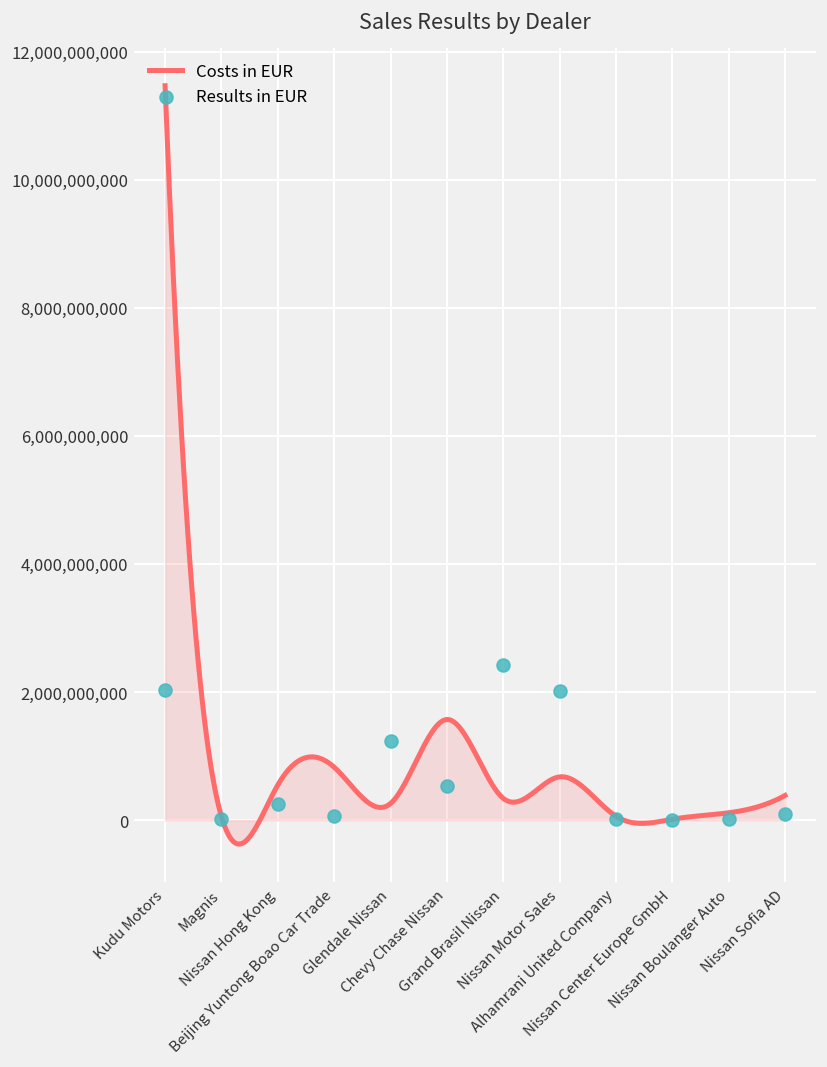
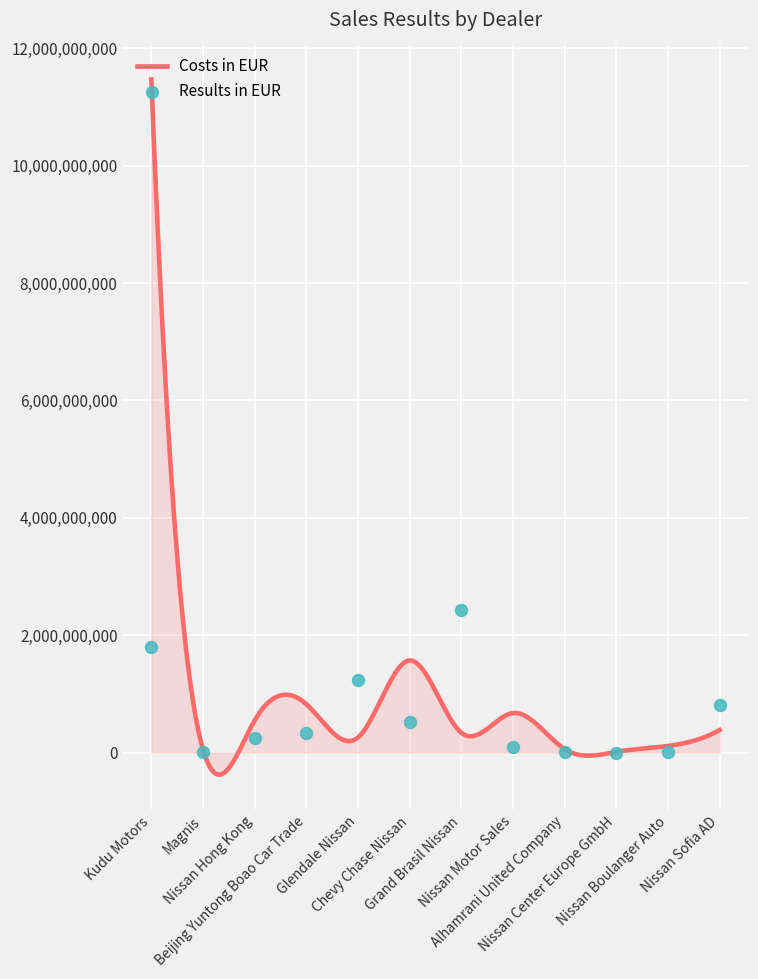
  {
    "Results in EUR": {
-     "Kudu Motors": "2,000,000,000",
-     "Beijing Yuntong Boao Car Trade": "100,000,000",
-     "Nissan Motor Sales": "2,000,000,000",
-     "Nissan Sofia AD": "100,000,000"
+     "Kudu Motors": "1,800,000,000",
+     "Beijing Yuntong Boao Car Trade": "300,000,000",
+     "Nissan Motor Sales": "100,000,000",
+     "Nissan Sofia AD": "800,000,000"
    }
  }
